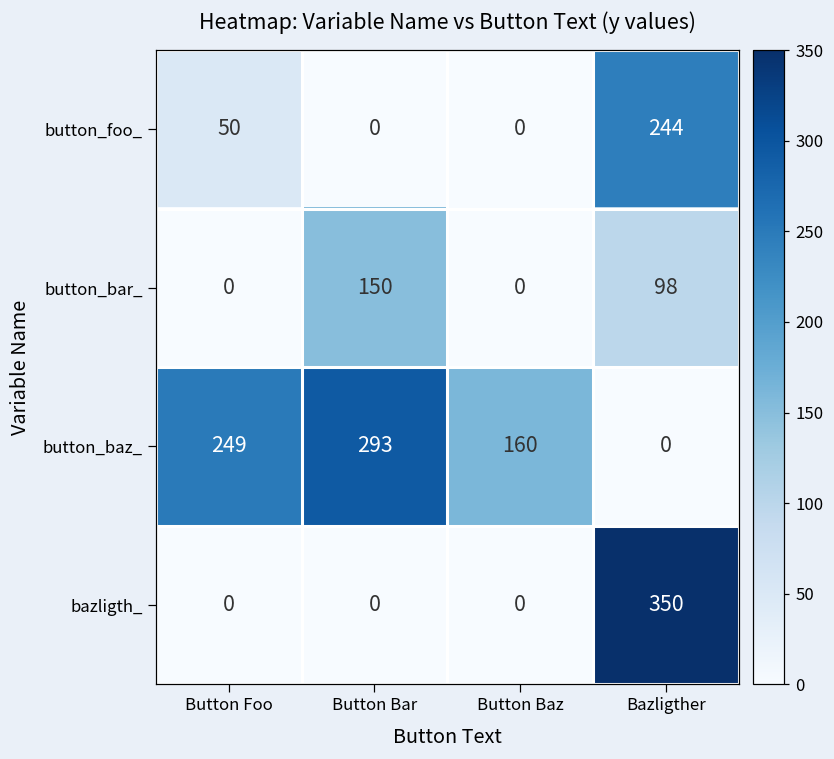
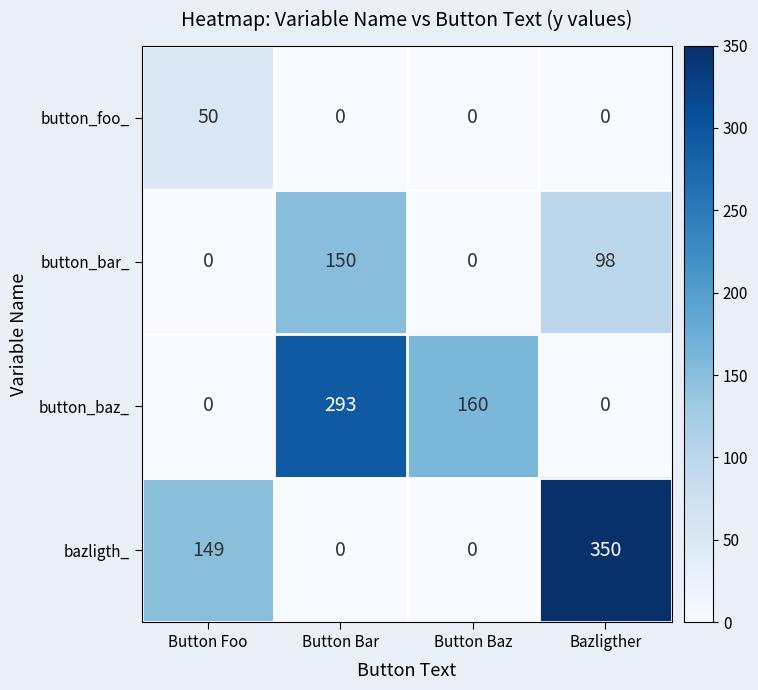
  {
    "button_foo_": {
      "Button Foo": 50,
      "Button Bar": 0,
      "Button Baz": 0,
-     "Bazligther": 244
+     "Bazligther": 0
    },
    "button_bar_": {
      "Button Foo": 0,
      "Button Bar": 150,
      "Button Baz": 0,
      "Bazligther": 98
    },
    "button_baz_": {
-     "Button Foo": 249,
+     "Button Foo": 0,
      "Button Bar": 293,
      "Button Baz": 160,
      "Bazligther": 0
    },
    "bazligth_": {
-     "Button Foo": 0,
+     "Button Foo": 149,
      "Button Bar": 0,
      "Button Baz": 0,
      "Bazligther": 350
    }
  }
